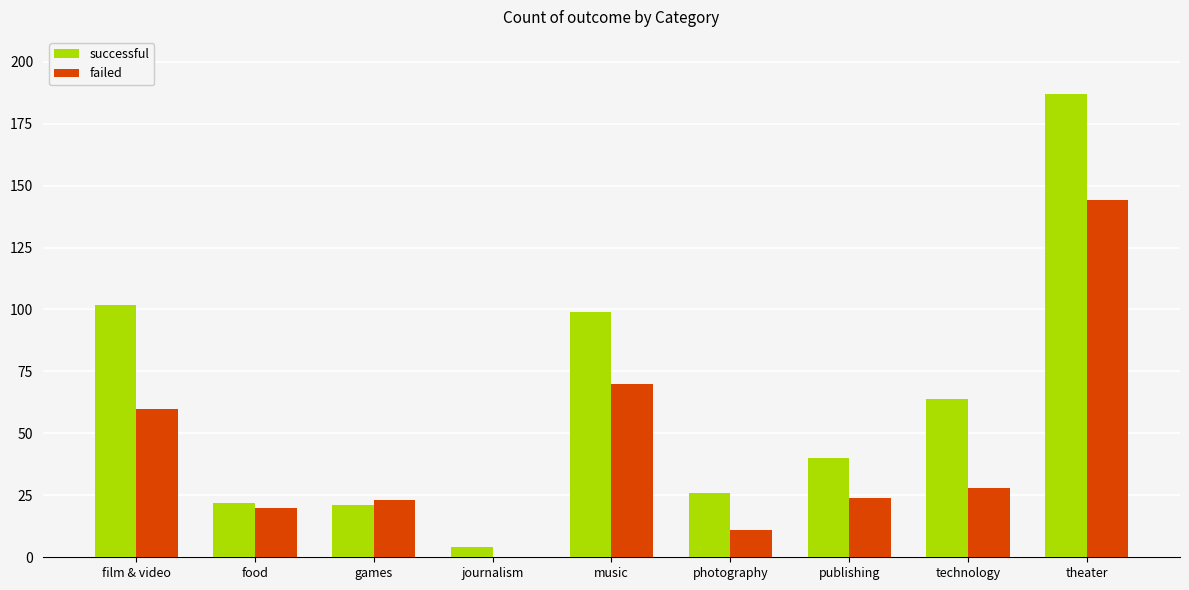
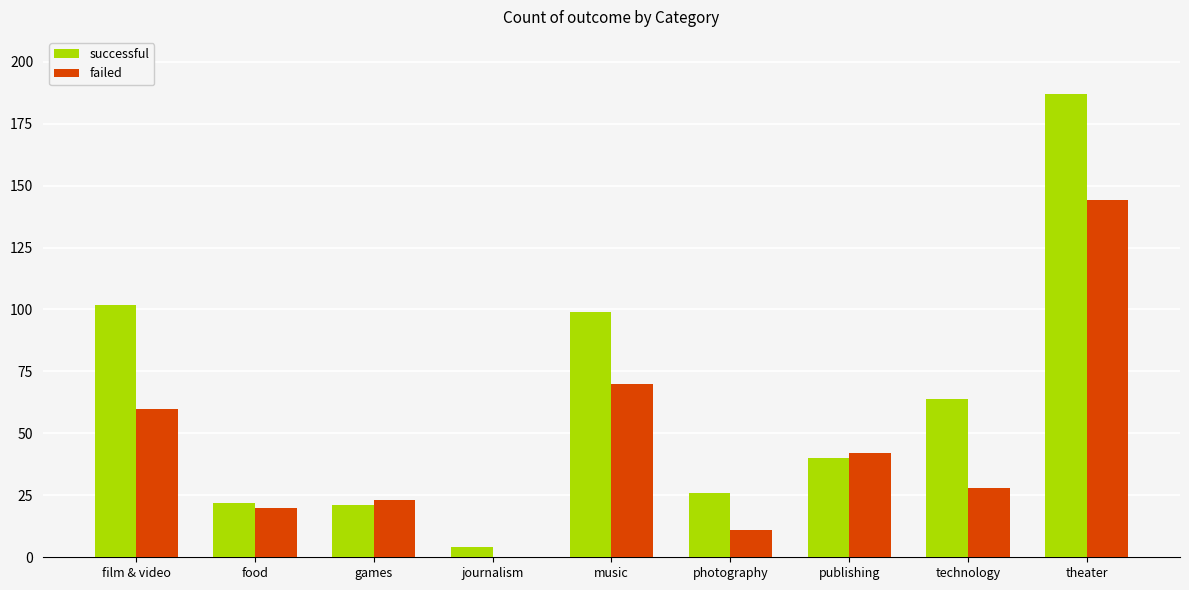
  {
    "successful": {
      "film & video": 102,
      "food": 22,
      "games": 21,
      "journalism": 4,
      "music": 99,
      "photography": 26,
      "publishing": 40,
      "technology": 64,
      "theater": 187
    },
    "failed": {
      "film & video": 60,
      "food": 20,
      "games": 23,
      "journalism": 0,
      "music": 70,
      "photography": 11,
-     "publishing": 24,
+     "publishing": 42,
      "technology": 28,
      "theater": 144
    }
  }
